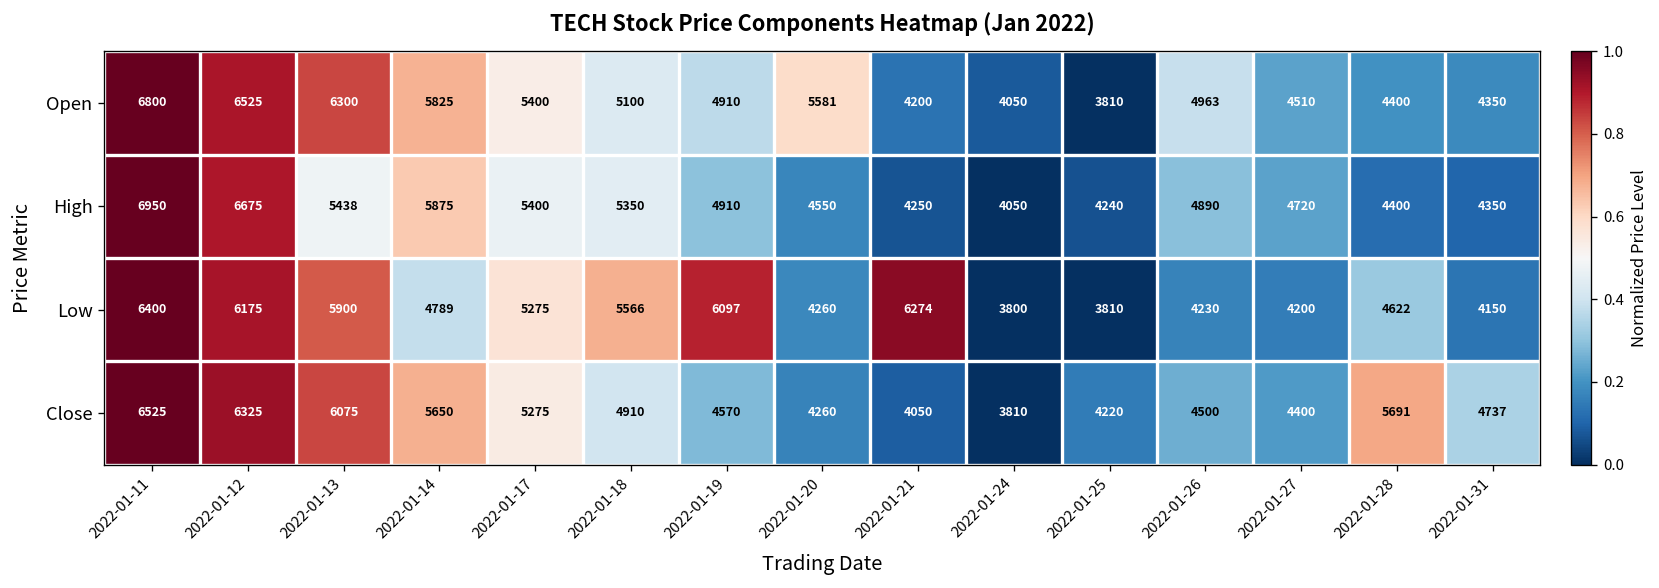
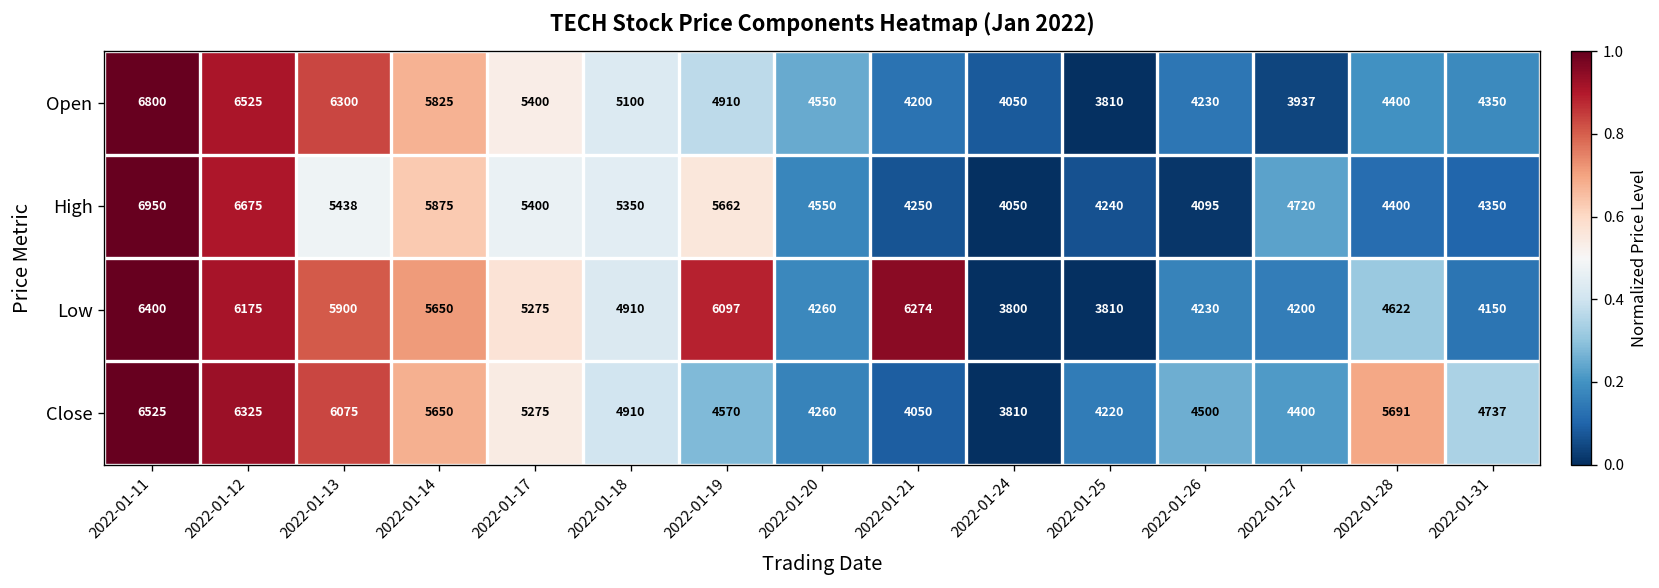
  {
    "Open": {
      "2022-01-11": 6800,
      "2022-01-12": 6525,
      "2022-01-13": 6300,
      "2022-01-14": 5825,
      "2022-01-17": 5400,
      "2022-01-18": 5100,
      "2022-01-19": 4910,
-     "2022-01-20": 5581,
+     "2022-01-20": 4550,
      "2022-01-21": 4200,
      "2022-01-24": 4050,
      "2022-01-25": 3810,
-     "2022-01-26": 4963,
-     "2022-01-27": 4510,
+     "2022-01-26": 4230,
+     "2022-01-27": 3937,
      "2022-01-28": 4400,
      "2022-01-31": 4350
    },
    "High": {
      "2022-01-11": 6950,
      "2022-01-12": 6675,
      "2022-01-13": 5438,
      "2022-01-14": 5875,
      "2022-01-17": 5400,
      "2022-01-18": 5350,
-     "2022-01-19": 4910,
+     "2022-01-19": 5662,
      "2022-01-20": 4550,
      "2022-01-21": 4250,
      "2022-01-24": 4050,
      "2022-01-25": 4240,
-     "2022-01-26": 4890,
+     "2022-01-26": 4095,
      "2022-01-27": 4720,
      "2022-01-28": 4400,
      "2022-01-31": 4350
    },
    "Low": {
      "2022-01-11": 6400,
      "2022-01-12": 6175,
      "2022-01-13": 5900,
-     "2022-01-14": 4789,
+     "2022-01-14": 5650,
      "2022-01-17": 5275,
-     "2022-01-18": 5566,
+     "2022-01-18": 4910,
      "2022-01-19": 6097,
      "2022-01-20": 4260,
      "2022-01-21": 6274,
      "2022-01-24": 3800,
      "2022-01-25": 3810,
      "2022-01-26": 4230,
      "2022-01-27": 4200,
      "2022-01-28": 4622,
      "2022-01-31": 4150
    },
    "Close": {
      "2022-01-11": 6525,
      "2022-01-12": 6325,
      "2022-01-13": 6075,
      "2022-01-14": 5650,
      "2022-01-17": 5275,
      "2022-01-18": 4910,
      "2022-01-19": 4570,
      "2022-01-20": 4260,
      "2022-01-21": 4050,
      "2022-01-24": 3810,
      "2022-01-25": 4220,
      "2022-01-26": 4500,
      "2022-01-27": 4400,
      "2022-01-28": 5691,
      "2022-01-31": 4737
    }
  }
